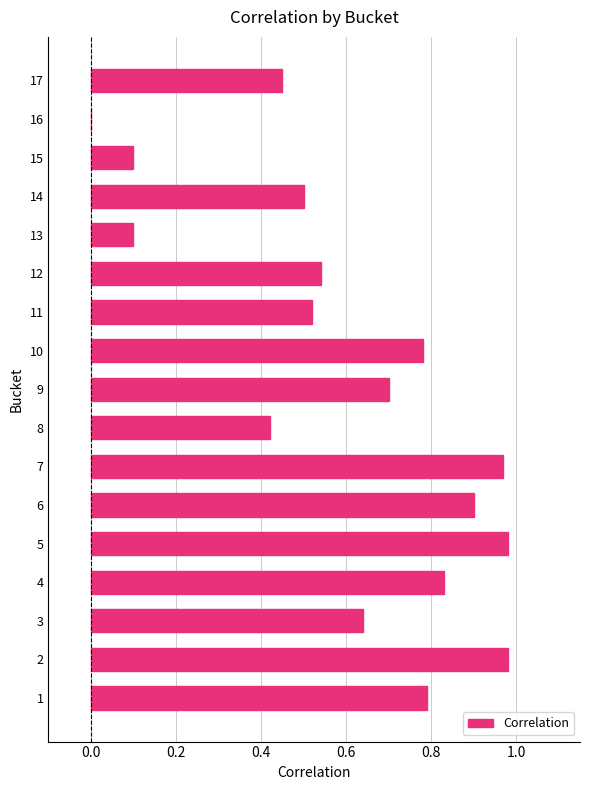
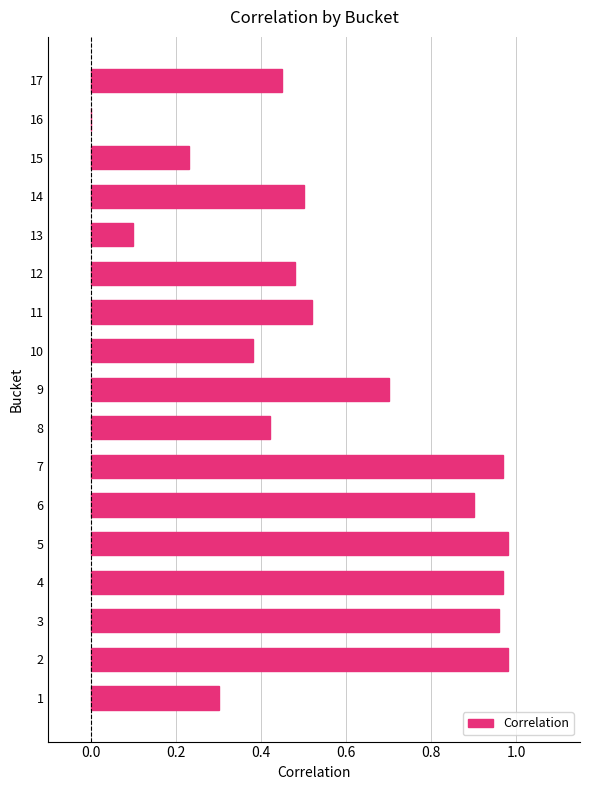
  {
    "17": 0.45,
    "16": 0.00,
-   "15": 0.10,
+   "15": 0.23,
    "14": 0.50,
    "13": 0.10,
-   "12": 0.54,
+   "12": 0.48,
    "11": 0.52,
-   "10": 0.78,
+   "10": 0.38,
    "9": 0.70,
    "8": 0.42,
    "7": 0.97,
    "6": 0.90,
    "5": 0.98,
-   "4": 0.83,
-   "3": 0.64,
+   "4": 0.97,
+   "3": 0.96,
    "2": 0.98,
-   "1": 0.79
+   "1": 0.30
  }
